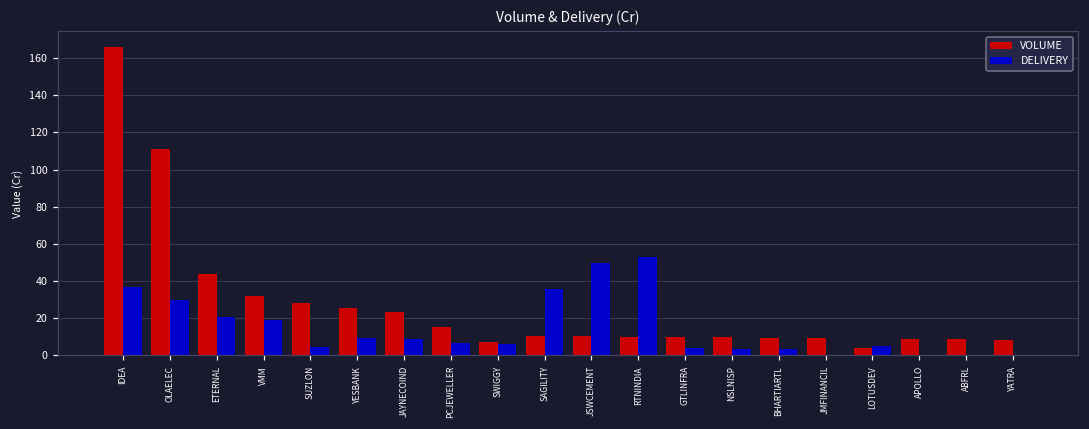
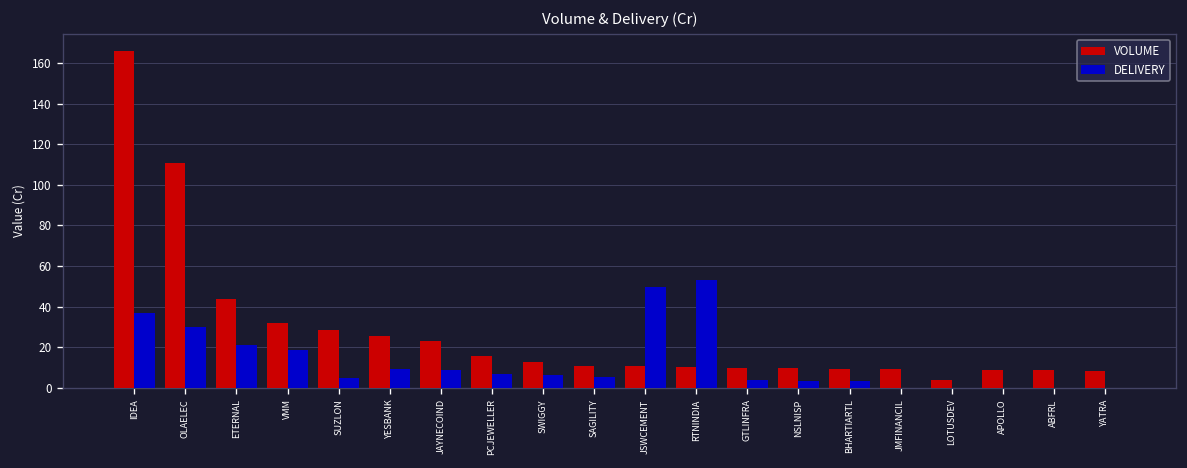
  {
    "VOLUME": {
      "IDEA": 166,
      "OLAELEC": 111,
      "ETERNAL": 44,
      "VMM": 32,
      "SUZLON": 28,
      "YESBANK": 25,
      "JAYNECOIND": 23,
      "PCJEWELLER": 15,
-     "SWIGGY": 7,
+     "SWIGGY": 13,
      "SAGILITY": 11,
      "JSWCEMENT": 11,
      "RTNINDIA": 10,
      "GTLINFRA": 10,
      "NSLNISP": 10,
      "BHARTIARTL": 9,
      "JMFINANCIL": 9,
      "LOTUSDEV": 4,
      "APOLLO": 9,
      "ABFRL": 9,
      "YATRA": 8
    },
    "DELIVERY": {
      "IDEA": 37,
      "OLAELEC": 30,
      "ETERNAL": 21,
      "VMM": 19,
      "SUZLON": 5,
      "YESBANK": 9,
      "JAYNECOIND": 9,
      "PCJEWELLER": 7,
      "SWIGGY": 6,
-     "SAGILITY": 36,
+     "SAGILITY": 5,
      "JSWCEMENT": 49,
      "RTNINDIA": 53,
      "GTLINFRA": 4,
      "NSLNISP": 4,
      "BHARTIARTL": 3,
      "JMFINANCIL": 0,
-     "LOTUSDEV": 5,
+     "LOTUSDEV": 0,
      "APOLLO": 0,
      "ABFRL": 0,
      "YATRA": 0
    }
  }
